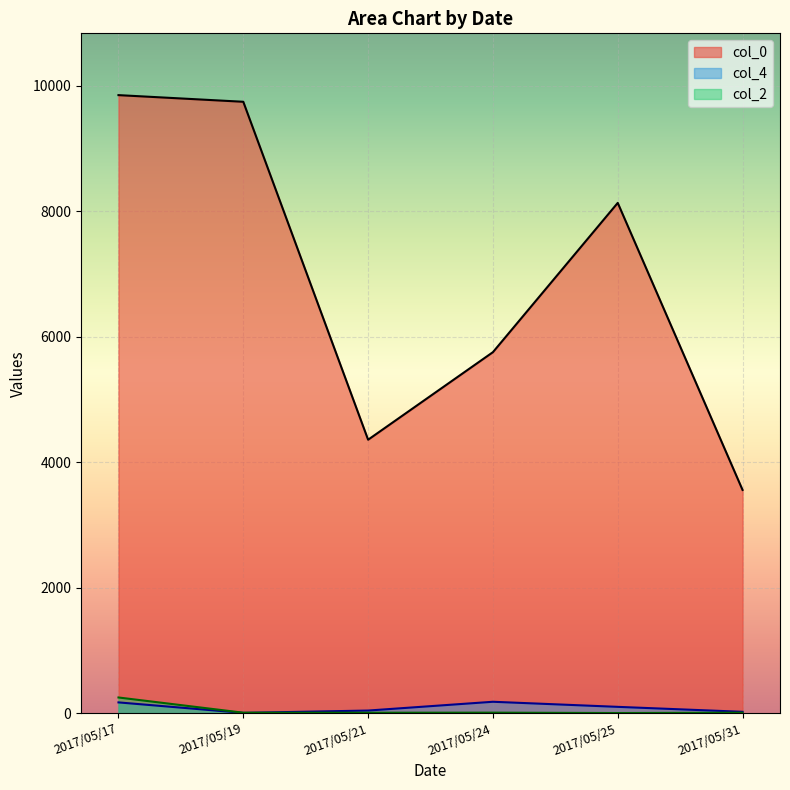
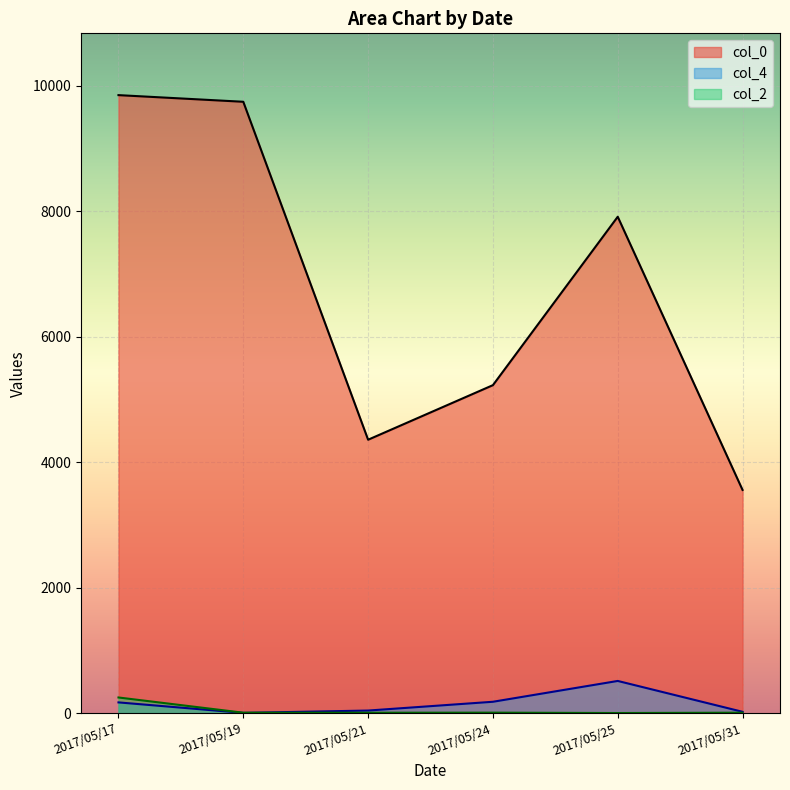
  {
    "col_0": {
      "2017/05/17": 9900,
      "2017/05/19": 9700,
      "2017/05/21": 4400,
-     "2017/05/24": 5800,
-     "2017/05/25": 8100,
+     "2017/05/24": 5200,
+     "2017/05/25": 7900,
      "2017/05/31": 3600
    },
    "col_4": {
      "2017/05/17": 200,
      "2017/05/24": 200,
-     "2017/05/25": 100
+     "2017/05/25": 500
    },
    "col_2": {
      "2017/05/17": 200,
      "2017/05/24": 0,
      "2017/05/25": 0
    }
  }
